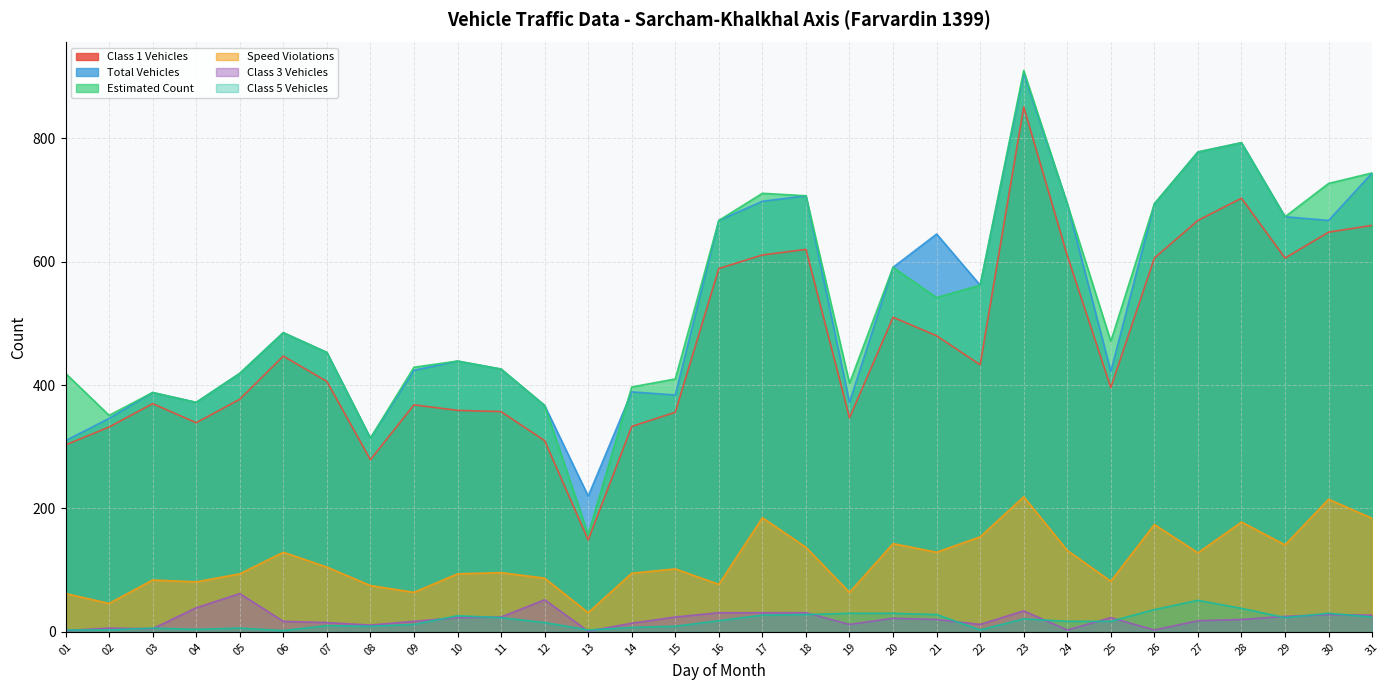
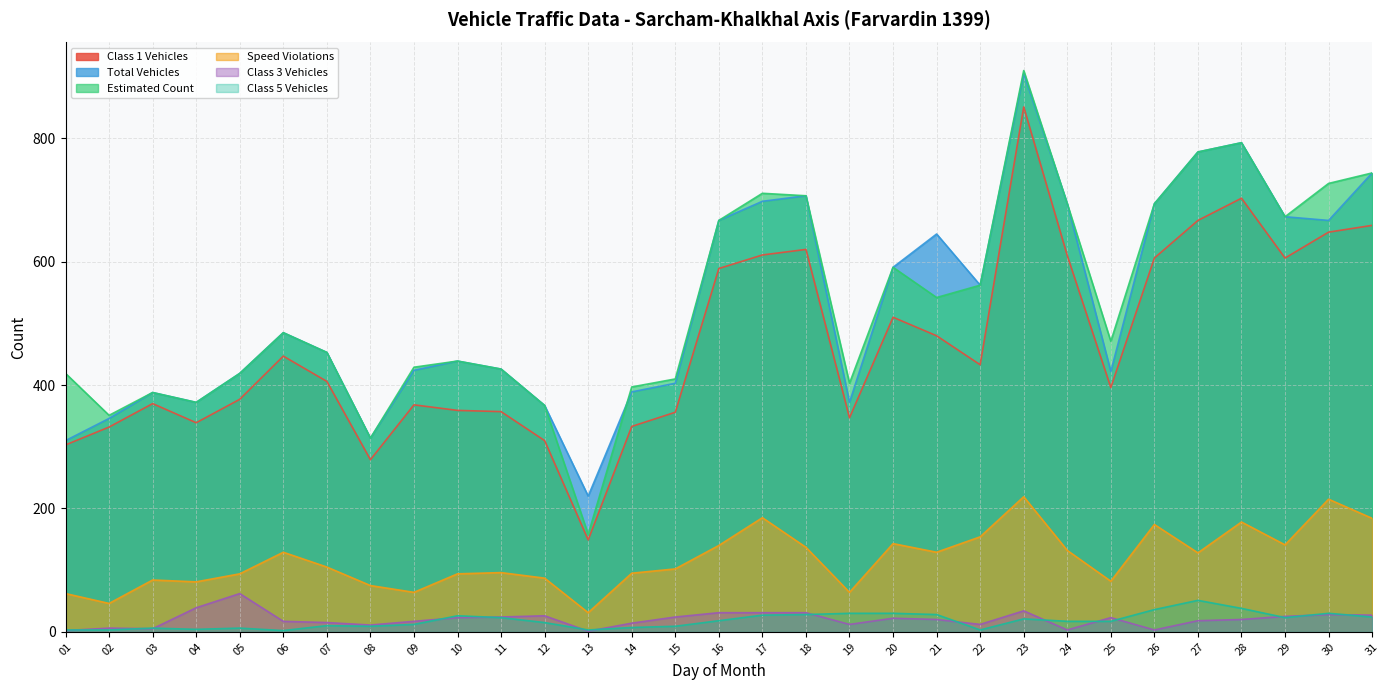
  {
    "Class 1 Vehicles": {
      "01": 300,
      "02": 330,
      "03": 370,
      "04": 340,
      "05": 380,
      "06": 450,
      "07": 410,
      "08": 280,
      "09": 370,
      "10": 360,
      "11": 360,
      "12": 310,
      "13": 150,
      "14": 330,
      "15": 360,
      "16": 590,
      "17": 610,
      "18": 620,
      "19": 350,
      "20": 510,
      "21": 480,
      "22": 430,
      "23": 850,
      "24": 610,
      "25": 400,
      "26": 610,
      "27": 670,
      "28": 700,
      "29": 610,
      "30": 650,
      "31": 660
    },
    "Total Vehicles": {
      "01": 310,
      "02": 350,
      "09": 420,
      "13": 220,
      "14": 390,
-     "15": 380,
+     "15": 400,
      "17": 700,
      "19": 370,
      "21": 650,
      "23": 910,
      "25": 420,
      "30": 670
    },
    "Speed Violations": {
      "01": 60,
      "02": 50,
      "03": 80,
      "04": 80,
      "05": 90,
      "06": 130,
      "07": 110,
      "08": 80,
      "09": 60,
      "10": 90,
      "11": 100,
      "12": 90,
      "13": 30,
      "14": 100,
      "15": 100,
-     "16": 80,
+     "16": 140,
      "17": 190,
      "18": 140,
      "19": 60,
      "20": 140,
      "21": 130,
      "22": 150,
      "23": 220,
      "24": 130,
      "25": 80,
      "26": 170,
      "27": 130,
      "28": 180,
      "29": 140,
      "30": 220,
      "31": 180
    },
    "Class 3 Vehicles": {
      "04": 40,
      "05": 60,
      "06": 20,
      "07": 20,
      "09": 20,
-     "12": 50,
+     "12": 30,
      "14": 10,
      "15": 20,
      "16": 30,
      "19": 10,
      "20": 20,
      "21": 20,
      "22": 10,
      "23": 30,
      "24": 0,
      "25": 20,
      "26": 0,
      "27": 20,
      "28": 20
    }
  }
